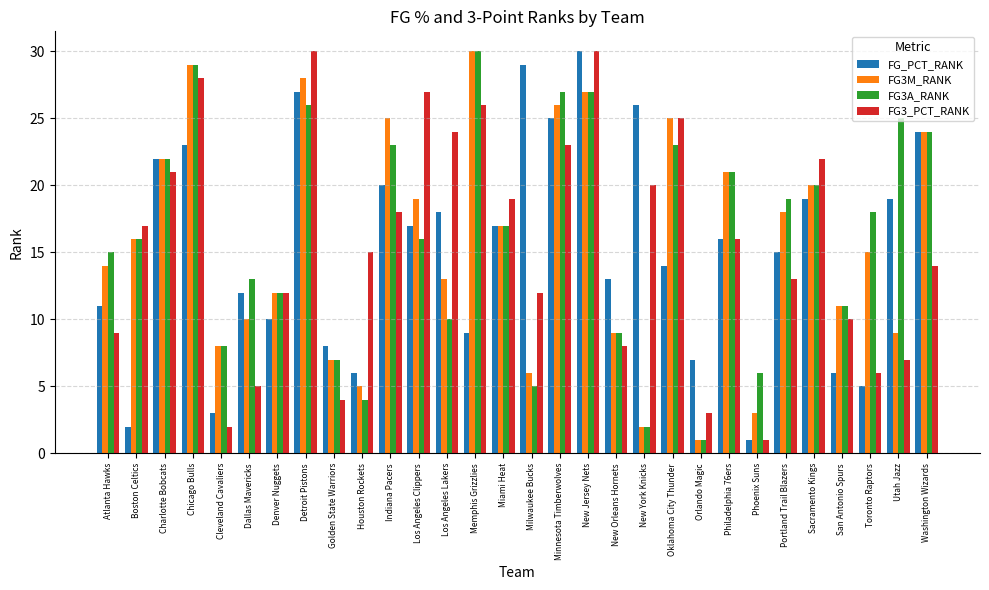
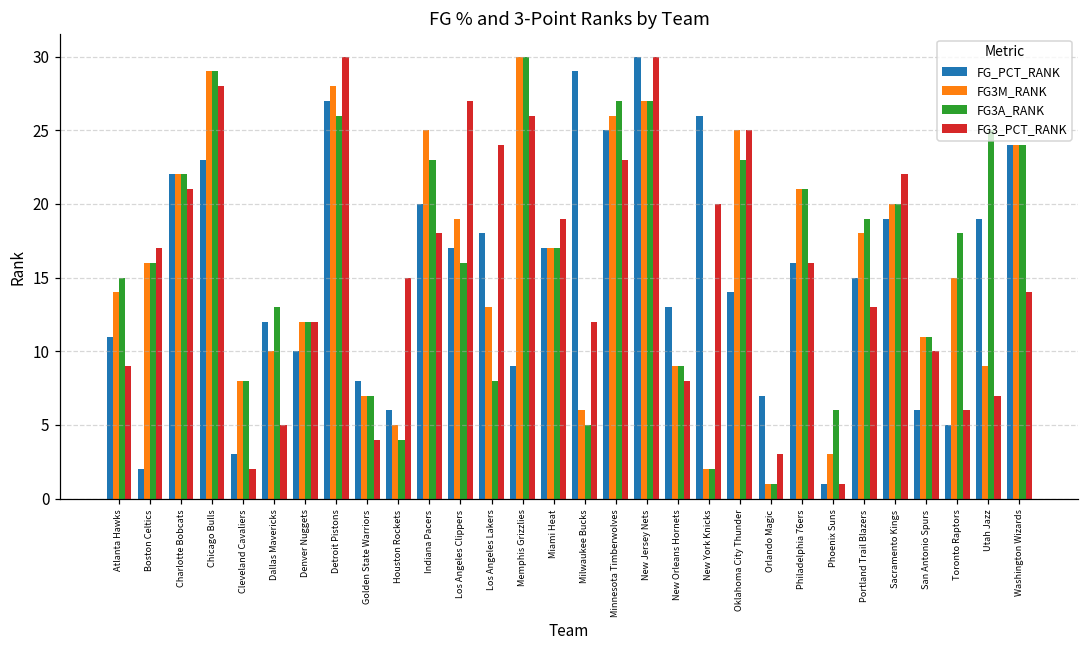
  {
    "FG_PCT_RANK": {
      "Atlanta Hawks": 11,
      "Boston Celtics": 2,
      "Charlotte Bobcats": 22,
      "Chicago Bulls": 23,
      "Cleveland Cavaliers": 3,
      "Dallas Mavericks": 12,
      "Denver Nuggets": 10,
      "Detroit Pistons": 27,
      "Golden State Warriors": 8,
      "Houston Rockets": 6,
      "Indiana Pacers": 20,
      "Los Angeles Clippers": 17,
      "Los Angeles Lakers": 18,
      "Memphis Grizzlies": 9,
      "Miami Heat": 17,
      "Milwaukee Bucks": 29,
      "Minnesota Timberwolves": 25,
      "New Jersey Nets": 30,
      "New Orleans Hornets": 13,
      "New York Knicks": 26,
      "Oklahoma City Thunder": 14,
      "Orlando Magic": 7,
      "Philadelphia 76ers": 16,
      "Phoenix Suns": 1,
      "Portland Trail Blazers": 15,
      "Sacramento Kings": 19,
      "San Antonio Spurs": 6,
      "Toronto Raptors": 5,
      "Utah Jazz": 19,
      "Washington Wizards": 24
    },
    "FG3M_RANK": {
      "Atlanta Hawks": 14,
      "Boston Celtics": 16,
      "Charlotte Bobcats": 22,
      "Chicago Bulls": 29,
      "Cleveland Cavaliers": 8,
      "Dallas Mavericks": 10,
      "Denver Nuggets": 12,
      "Detroit Pistons": 28,
      "Golden State Warriors": 7,
      "Houston Rockets": 5,
      "Indiana Pacers": 25,
      "Los Angeles Clippers": 19,
      "Los Angeles Lakers": 13,
      "Memphis Grizzlies": 30,
      "Miami Heat": 17,
      "Milwaukee Bucks": 6,
      "Minnesota Timberwolves": 26,
      "New Jersey Nets": 27,
      "New Orleans Hornets": 9,
      "New York Knicks": 2,
      "Oklahoma City Thunder": 25,
      "Orlando Magic": 1,
      "Philadelphia 76ers": 21,
      "Phoenix Suns": 3,
      "Portland Trail Blazers": 18,
      "Sacramento Kings": 20,
      "San Antonio Spurs": 11,
      "Toronto Raptors": 15,
      "Utah Jazz": 9,
      "Washington Wizards": 24
    },
    "FG3A_RANK": {
      "Atlanta Hawks": 15,
      "Boston Celtics": 16,
      "Charlotte Bobcats": 22,
      "Chicago Bulls": 29,
      "Cleveland Cavaliers": 8,
      "Dallas Mavericks": 13,
      "Denver Nuggets": 12,
      "Detroit Pistons": 26,
      "Golden State Warriors": 7,
      "Houston Rockets": 4,
      "Indiana Pacers": 23,
      "Los Angeles Clippers": 16,
-     "Los Angeles Lakers": 10,
+     "Los Angeles Lakers": 8,
      "Memphis Grizzlies": 30,
      "Miami Heat": 17,
      "Milwaukee Bucks": 5,
      "Minnesota Timberwolves": 27,
      "New Jersey Nets": 27,
      "New Orleans Hornets": 9,
      "New York Knicks": 2,
      "Oklahoma City Thunder": 23,
      "Orlando Magic": 1,
      "Philadelphia 76ers": 21,
      "Phoenix Suns": 6,
      "Portland Trail Blazers": 19,
      "Sacramento Kings": 20,
      "San Antonio Spurs": 11,
      "Toronto Raptors": 18,
      "Washington Wizards": 24
    },
    "FG3_PCT_RANK": {
      "Atlanta Hawks": 9,
      "Boston Celtics": 17,
      "Charlotte Bobcats": 21,
      "Chicago Bulls": 28,
      "Cleveland Cavaliers": 2,
      "Dallas Mavericks": 5,
      "Denver Nuggets": 12,
      "Detroit Pistons": 30,
      "Golden State Warriors": 4,
      "Houston Rockets": 15,
      "Indiana Pacers": 18,
      "Los Angeles Clippers": 27,
      "Los Angeles Lakers": 24,
      "Memphis Grizzlies": 26,
      "Miami Heat": 19,
      "Milwaukee Bucks": 12,
      "Minnesota Timberwolves": 23,
      "New Jersey Nets": 30,
      "New Orleans Hornets": 8,
      "New York Knicks": 20,
      "Oklahoma City Thunder": 25,
      "Orlando Magic": 3,
      "Philadelphia 76ers": 16,
      "Phoenix Suns": 1,
      "Portland Trail Blazers": 13,
      "Sacramento Kings": 22,
      "San Antonio Spurs": 10,
      "Toronto Raptors": 6,
      "Utah Jazz": 7,
      "Washington Wizards": 14
    }
  }
